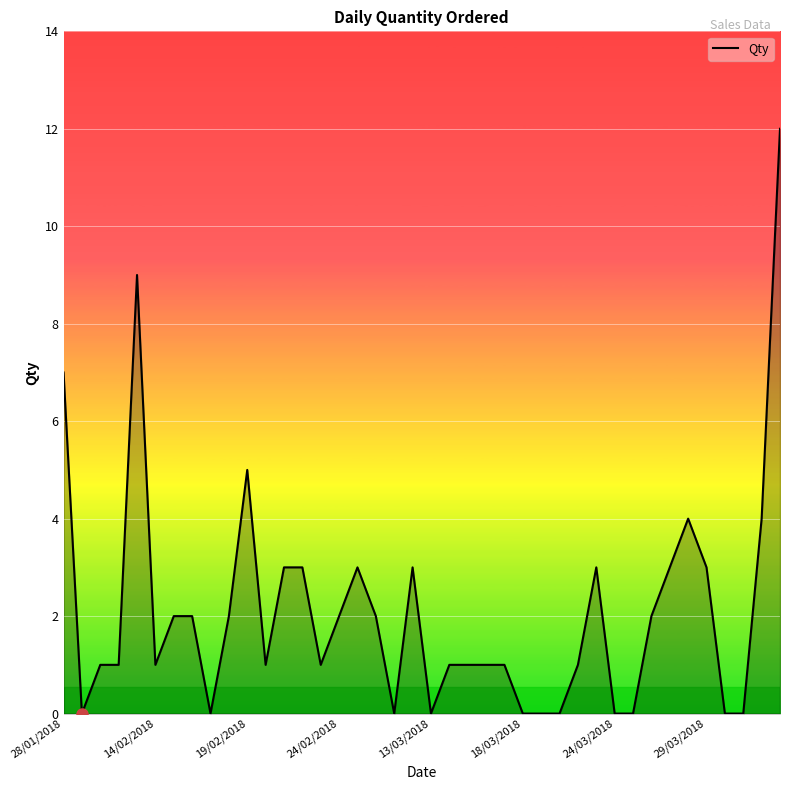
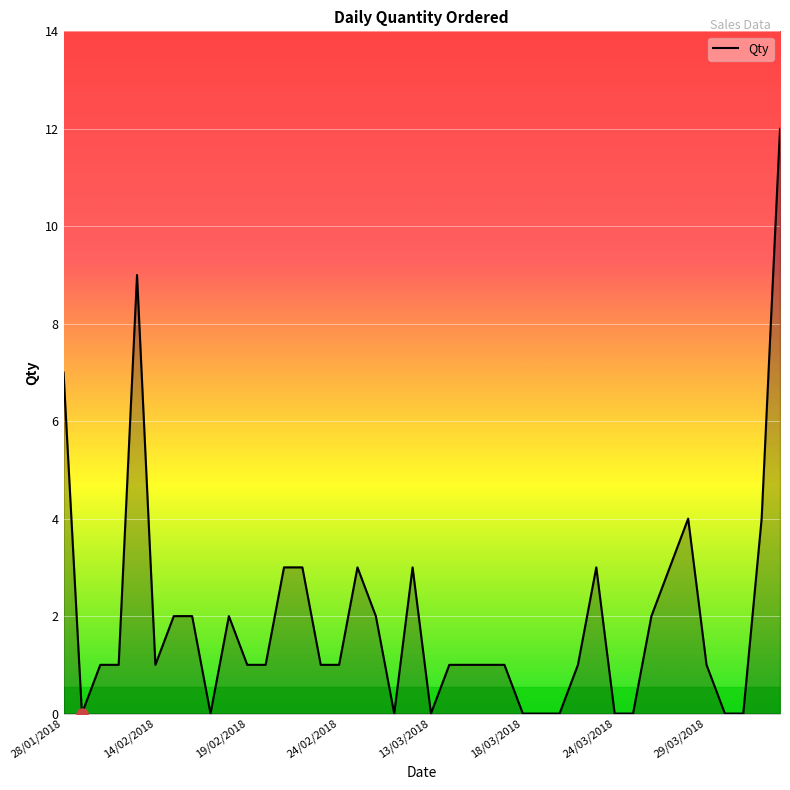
  {
    "Qty": {
      "28/01/2018": 7,
      "14/02/2018": 1,
-     "19/02/2018": 5,
-     "24/02/2018": 2,
-     "29/03/2018": 3
+     "19/02/2018": 1,
+     "24/02/2018": 1,
+     "29/03/2018": 1
    }
  }
